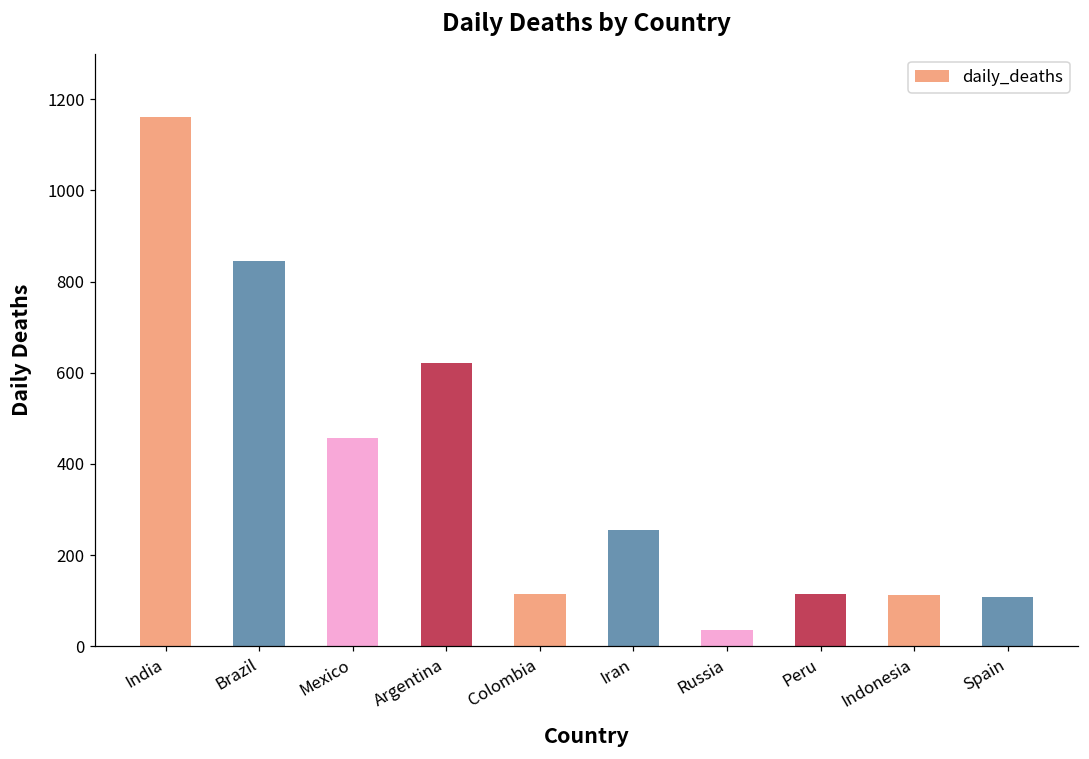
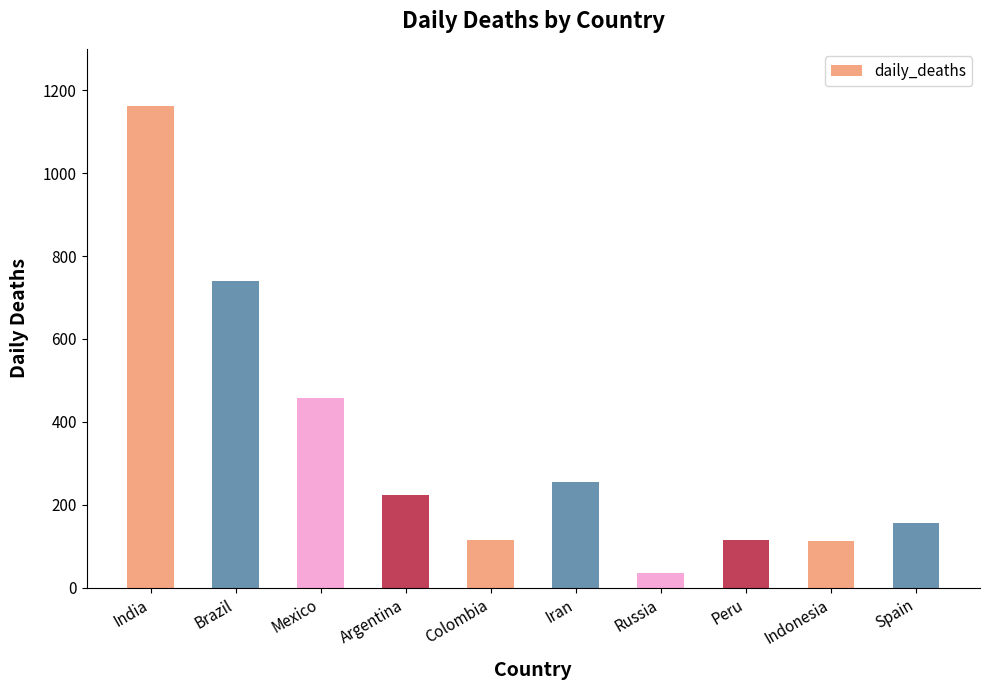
  {
    "India": 1160,
-   "Brazil": 850,
+   "Brazil": 740,
    "Mexico": 460,
-   "Argentina": 620,
+   "Argentina": 220,
    "Colombia": 120,
    "Iran": 250,
    "Russia": 40,
    "Peru": 110,
    "Indonesia": 110,
-   "Spain": 110
+   "Spain": 160
  }
